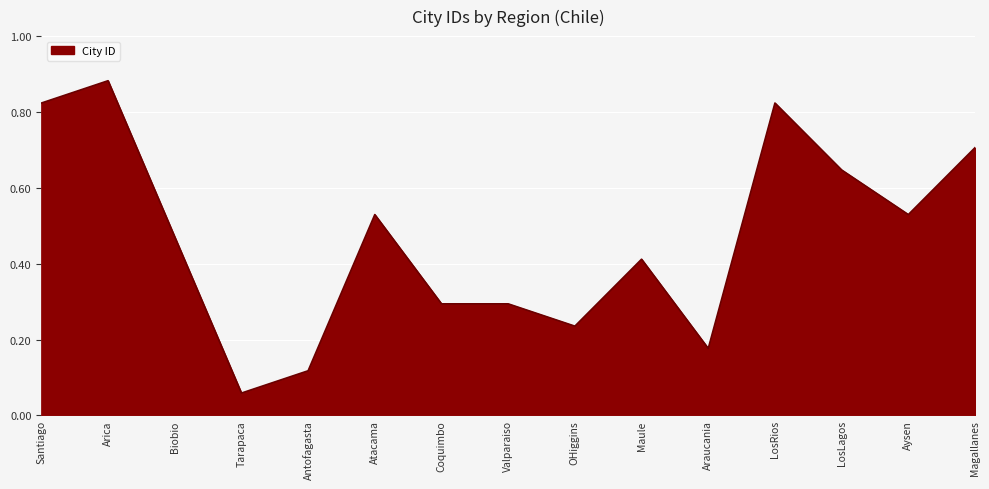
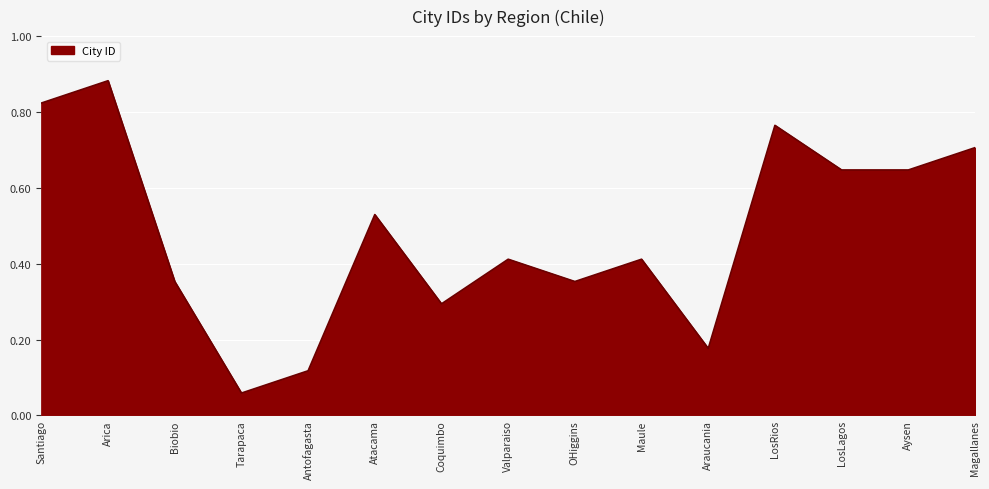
  {
    "Santiago": 0.82,
    "Arica": 0.88,
-   "Biobio": 0.47,
+   "Biobio": 0.35,
    "Tarapaca": 0.06,
    "Antofagasta": 0.12,
    "Atacama": 0.53,
    "Coquimbo": 0.29,
-   "Valparaiso": 0.29,
-   "OHiggins": 0.24,
+   "Valparaiso": 0.41,
+   "OHiggins": 0.35,
    "Maule": 0.41,
    "Araucania": 0.18,
-   "LosRios": 0.82,
+   "LosRios": 0.76,
    "LosLagos": 0.65,
-   "Aysen": 0.53,
+   "Aysen": 0.65,
    "Magallanes": 0.71
  }
